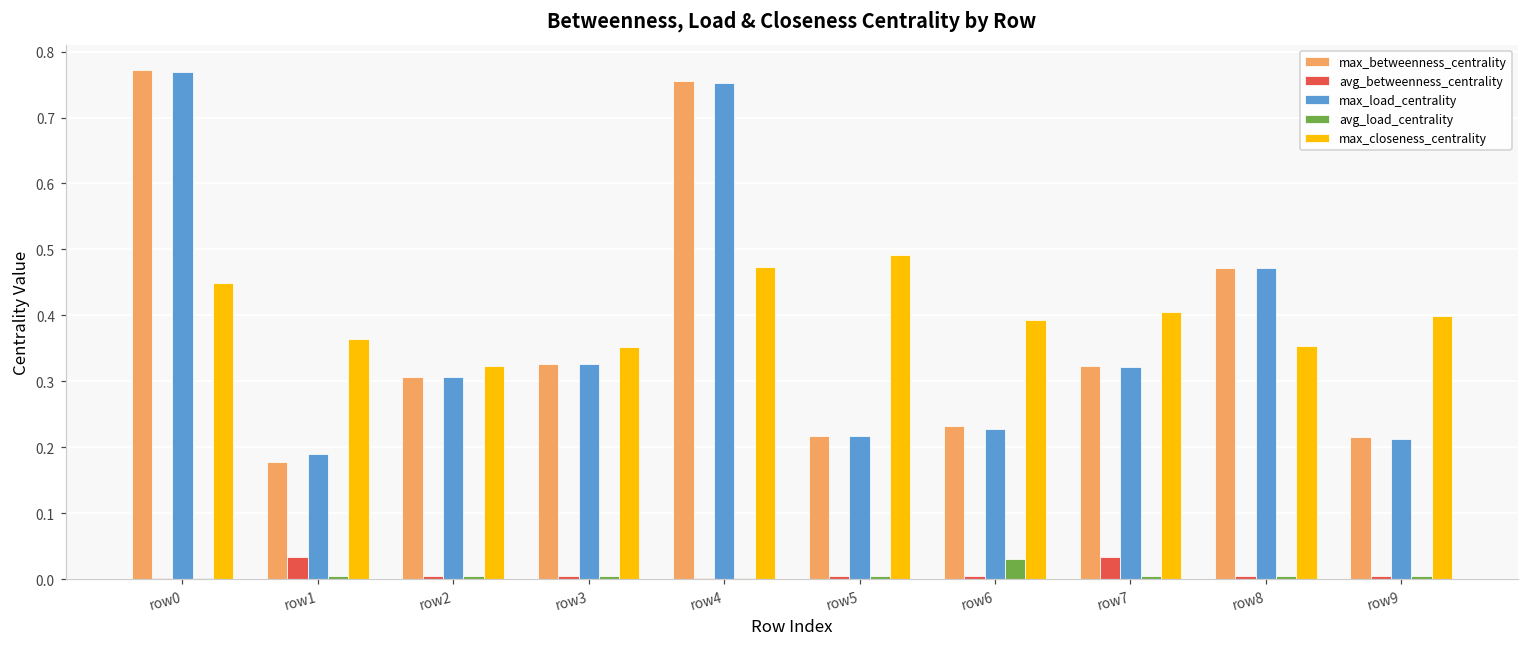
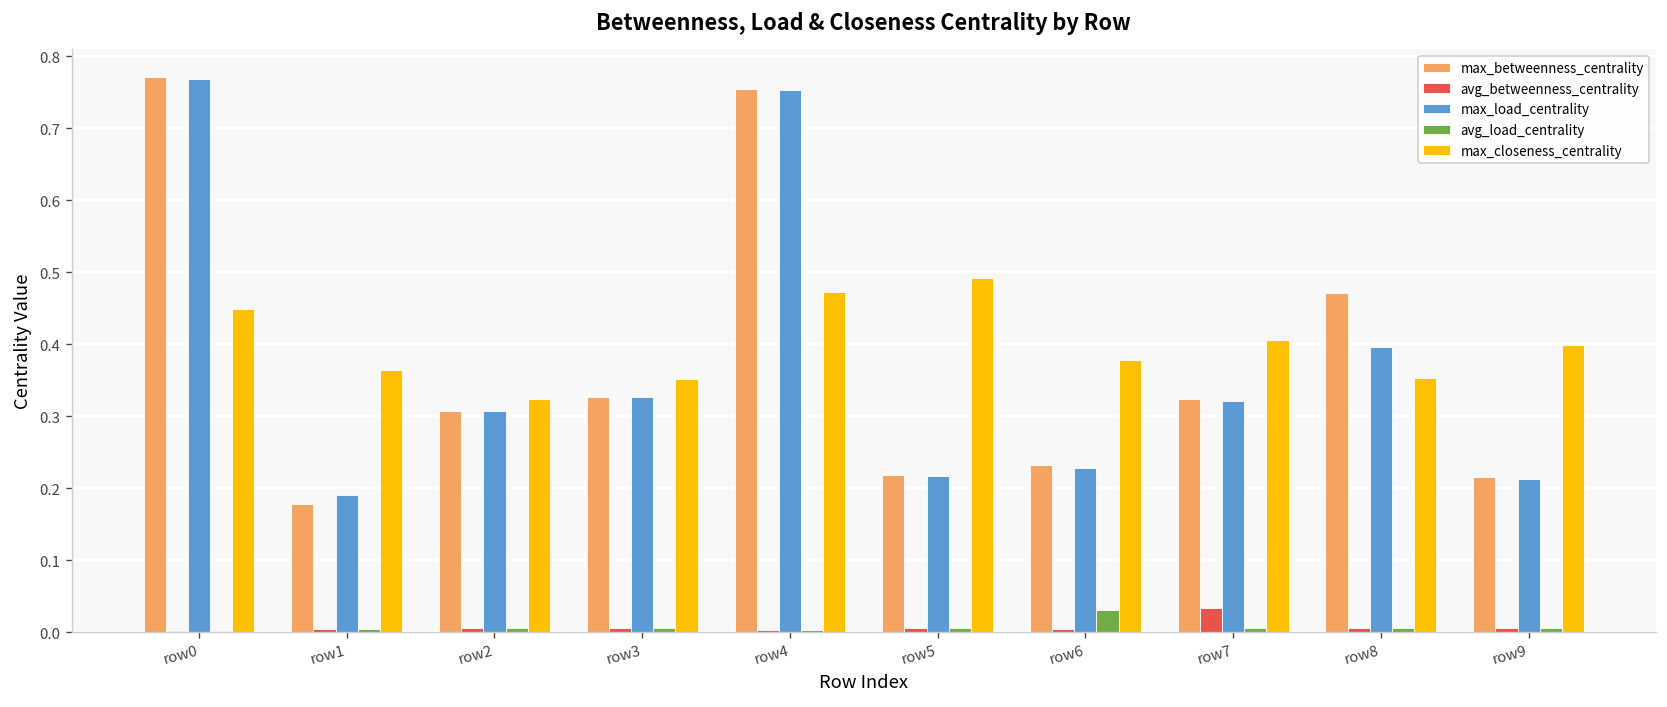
  {
    "max_betweenness_centrality": {
      "row0": 0.77,
      "row1": 0.18,
      "row2": 0.31,
      "row3": 0.33,
      "row4": 0.75,
      "row5": 0.22,
      "row6": 0.23,
      "row7": 0.32,
      "row8": 0.47,
      "row9": 0.22
    },
    "avg_betweenness_centrality": {
-     "row1": 0.03,
+     "row1": 0.00,
      "row2": 0.01,
      "row3": 0.01,
      "row5": 0.01,
      "row6": 0.00,
      "row7": 0.03,
      "row8": 0.01,
      "row9": 0.01
    },
    "max_load_centrality": {
      "row0": 0.77,
      "row1": 0.19,
      "row2": 0.31,
      "row3": 0.33,
      "row4": 0.75,
      "row5": 0.22,
      "row6": 0.23,
      "row7": 0.32,
-     "row8": 0.47,
+     "row8": 0.40,
      "row9": 0.21
    },
    "avg_load_centrality": {
      "row1": 0.00,
      "row2": 0.01,
      "row3": 0.01,
      "row5": 0.01,
      "row6": 0.03,
      "row7": 0.01,
      "row8": 0.01,
      "row9": 0.01
    },
    "max_closeness_centrality": {
      "row0": 0.45,
      "row1": 0.36,
      "row2": 0.32,
      "row3": 0.35,
      "row4": 0.47,
      "row5": 0.49,
-     "row6": 0.39,
+     "row6": 0.38,
      "row7": 0.41,
      "row8": 0.35,
      "row9": 0.40
    }
  }
